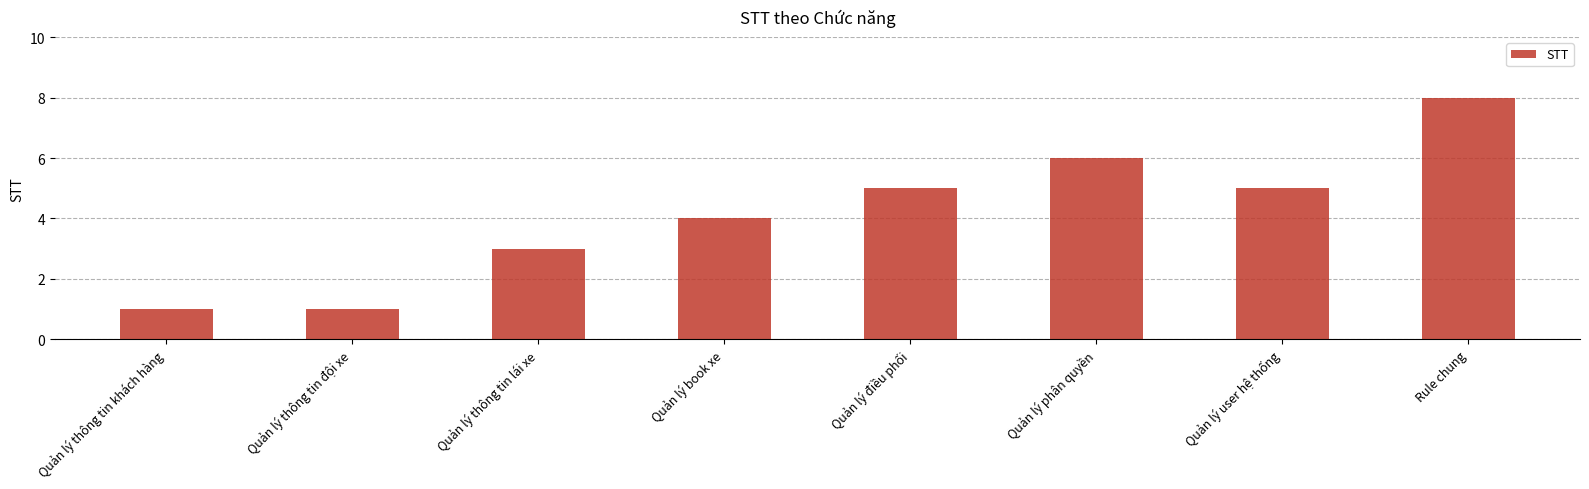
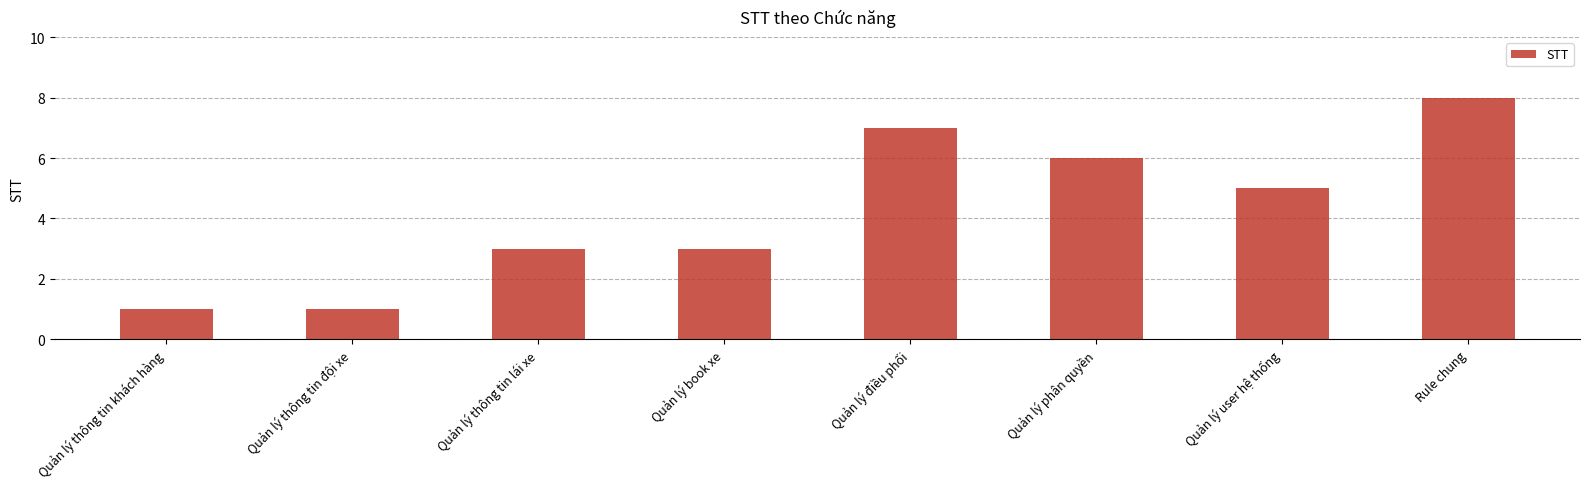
  {
    "Quản lý thông tin khách hàng": 1,
    "Quản lý thông tin đội xe": 1,
    "Quản lý thông tin lái xe": 3,
-   "Quản lý book xe": 4,
-   "Quản lý điều phối": 5,
+   "Quản lý book xe": 3,
+   "Quản lý điều phối": 7,
    "Quản lý phân quyền": 6,
    "Quản lý user hệ thống": 5,
    "Rule chung": 8
  }
